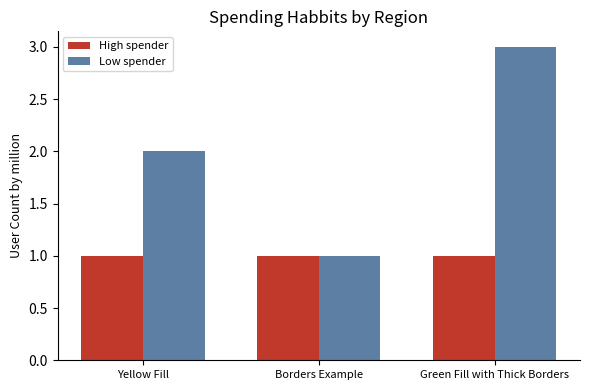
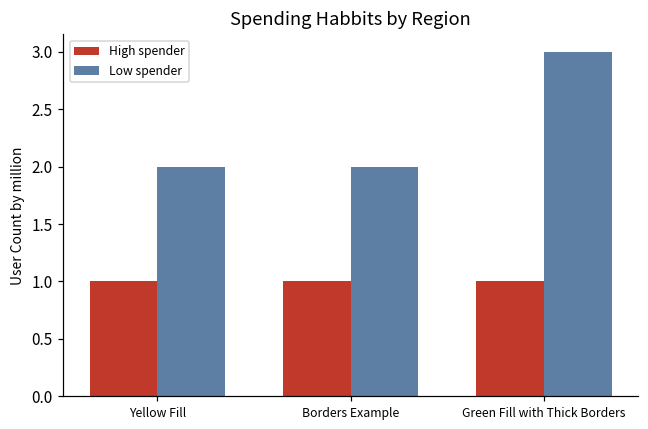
  {
    "High spender": {
      "Yellow Fill": 1,
      "Borders Example": 1,
      "Green Fill with Thick Borders": 1
    },
    "Low spender": {
      "Yellow Fill": 2,
-     "Borders Example": 1,
+     "Borders Example": 2,
      "Green Fill with Thick Borders": 3
    }
  }
